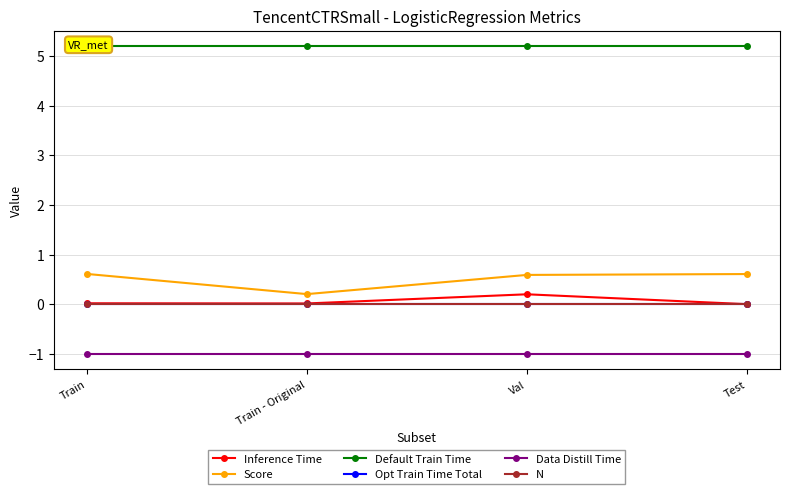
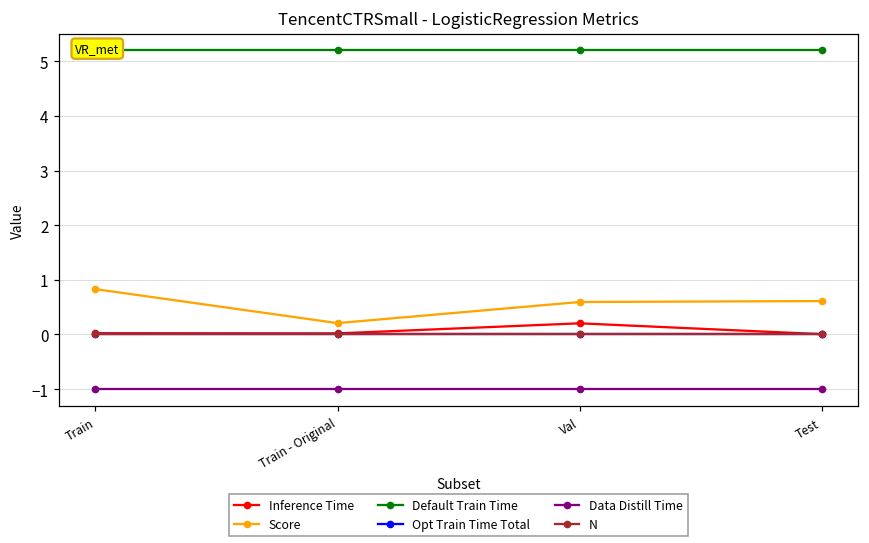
  {
    "Inference Time": {
      "Val": 0.2
    },
    "Score": {
-     "Train": 0.6,
+     "Train": 0.8,
      "Train - Original": 0.2,
      "Val": 0.6,
      "Test": 0.6
    },
    "Default Train Time": {
      "Train - Original": 5.2,
      "Val": 5.2,
      "Test": 5.2
    },
    "N": {
      "Val": 0.0
    },
    "Data Distill Time": {
      "Train": -1.0,
      "Train - Original": -1.0,
      "Val": -1.0,
      "Test": -1.0
    }
  }
